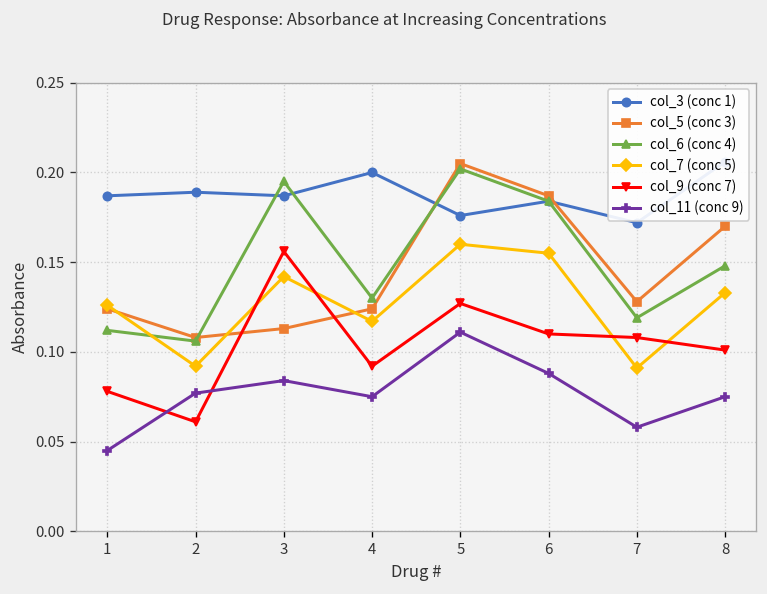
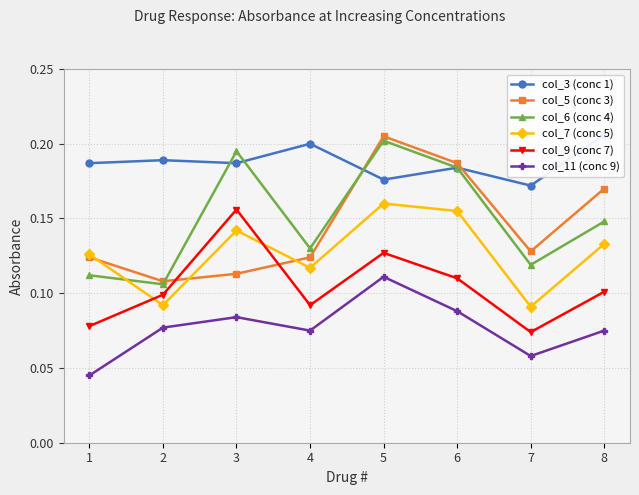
  {
    "col_3 (conc 1)": {
      "1": 0.187,
      "2": 0.189,
      "3": 0.187,
      "4": 0.200,
      "5": 0.176,
      "7": 0.172
    },
    "col_5 (conc 3)": {
      "1": 0.124,
      "2": 0.108,
      "3": 0.113,
      "4": 0.124,
      "5": 0.205,
      "6": 0.187,
      "7": 0.128,
      "8": 0.170
    },
    "col_6 (conc 4)": {
      "1": 0.112,
      "2": 0.106,
      "3": 0.195,
      "4": 0.130,
      "5": 0.202,
      "7": 0.119,
      "8": 0.148
    },
    "col_7 (conc 5)": {
      "1": 0.126,
      "2": 0.092,
      "3": 0.142,
      "4": 0.117,
      "5": 0.160,
      "6": 0.155,
      "7": 0.091,
      "8": 0.133
    },
    "col_9 (conc 7)": {
      "1": 0.078,
-     "2": 0.061,
+     "2": 0.099,
      "3": 0.156,
      "4": 0.092,
      "5": 0.127,
      "6": 0.110,
-     "7": 0.108,
+     "7": 0.074,
      "8": 0.101
    },
    "col_11 (conc 9)": {
      "1": 0.045,
      "2": 0.077,
      "3": 0.084,
      "4": 0.075,
      "5": 0.111,
      "6": 0.088,
      "7": 0.058,
      "8": 0.075
    }
  }
